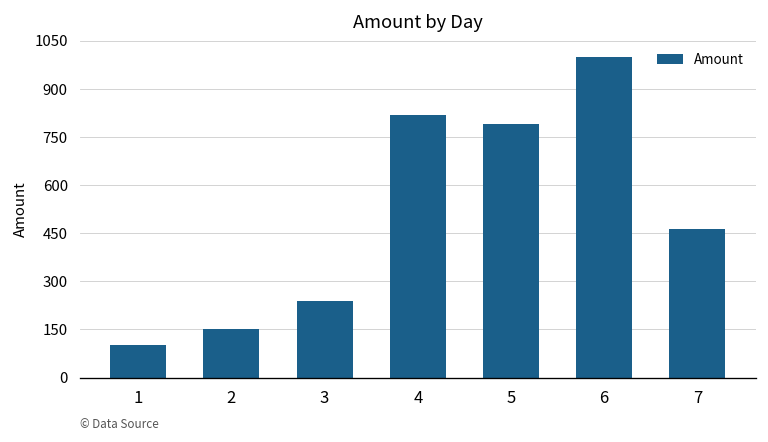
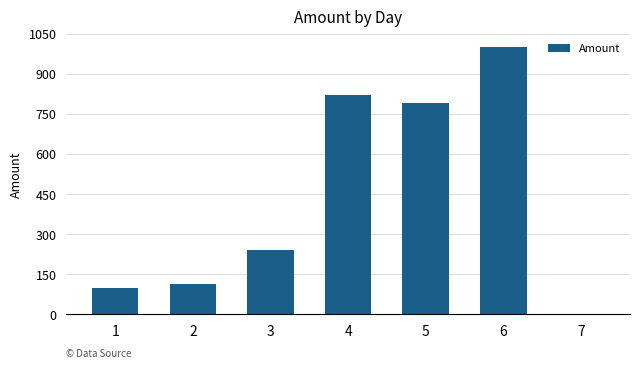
  {
    "1": 100,
-   "2": 150,
+   "2": 110,
    "3": 240,
    "4": 820,
    "5": 790,
    "6": 1000,
-   "7": 460
+   "7": 0
  }
